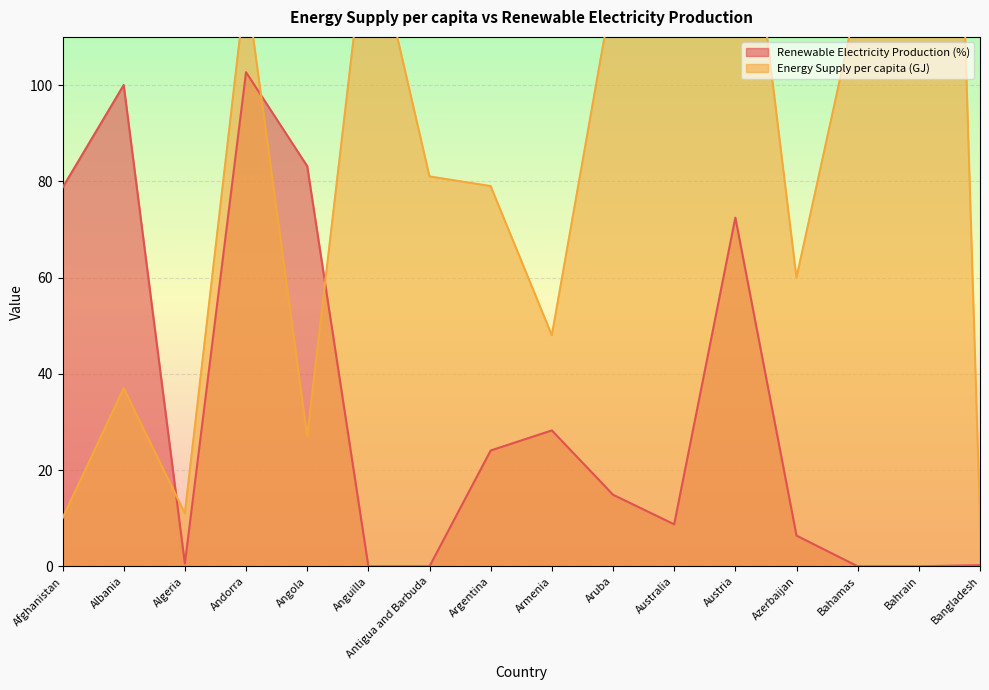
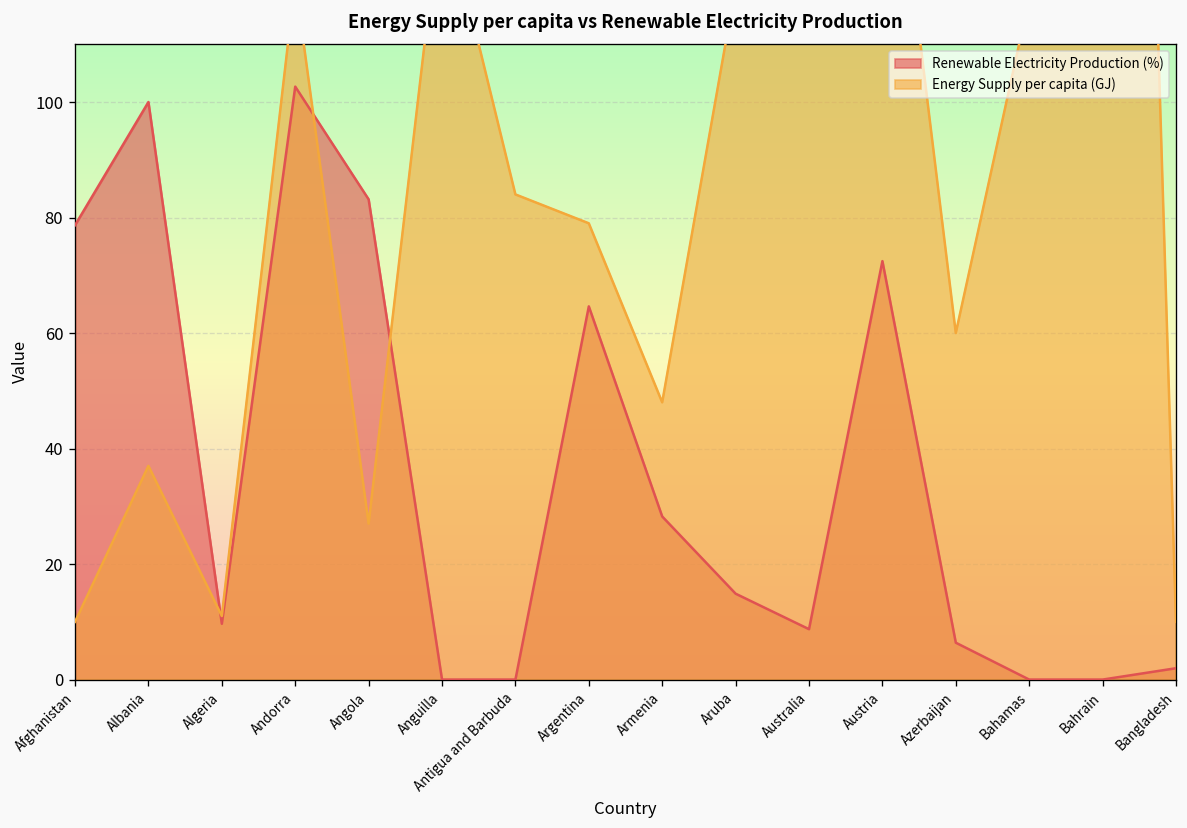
  {
    "Renewable Electricity Production (%)": {
      "Afghanistan": 79,
      "Albania": 100,
-     "Algeria": 1,
+     "Algeria": 10,
      "Andorra": 103,
      "Angola": 83,
      "Anguilla": 0,
      "Antigua and Barbuda": 0,
-     "Argentina": 24,
+     "Argentina": 65,
      "Armenia": 28,
      "Aruba": 15,
      "Australia": 9,
      "Austria": 72,
      "Azerbaijan": 6,
      "Bahamas": 0,
      "Bahrain": 0,
-     "Bangladesh": 0
+     "Bangladesh": 2
    },
    "Energy Supply per capita (GJ)": {
      "Afghanistan": 10,
      "Albania": 37,
      "Algeria": 11,
      "Angola": 27,
-     "Antigua and Barbuda": 81,
+     "Antigua and Barbuda": 84,
      "Argentina": 79,
      "Armenia": 48,
      "Azerbaijan": 60,
      "Bangladesh": 10
    }
  }
